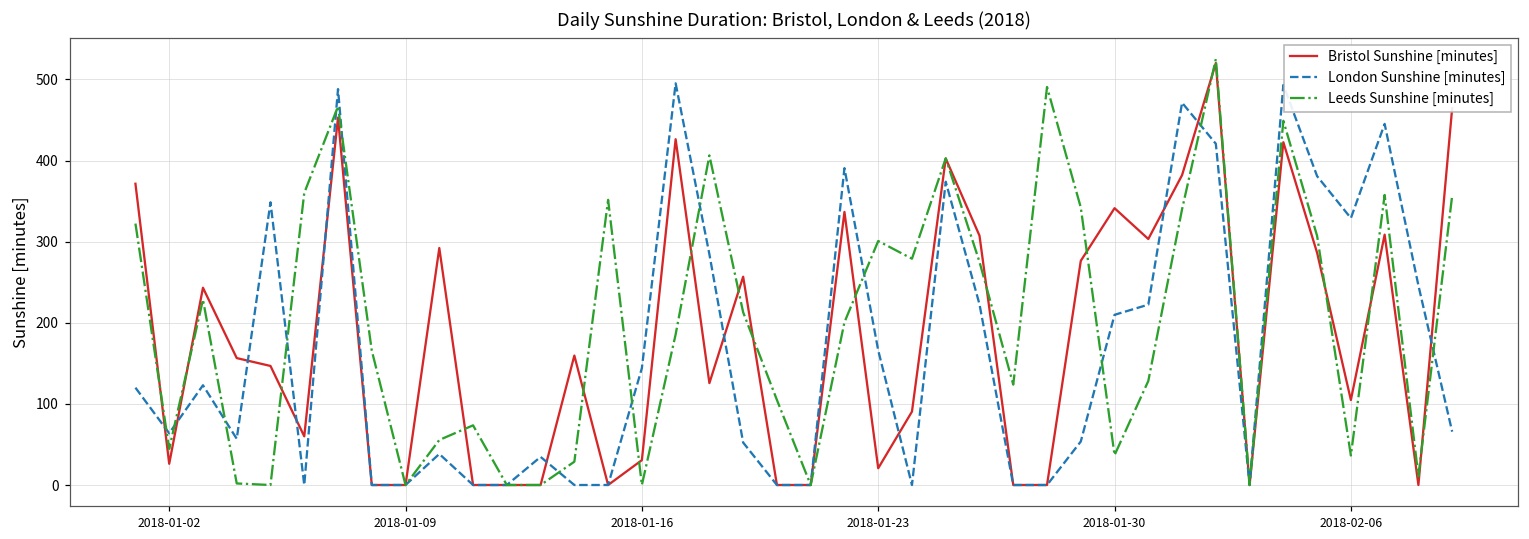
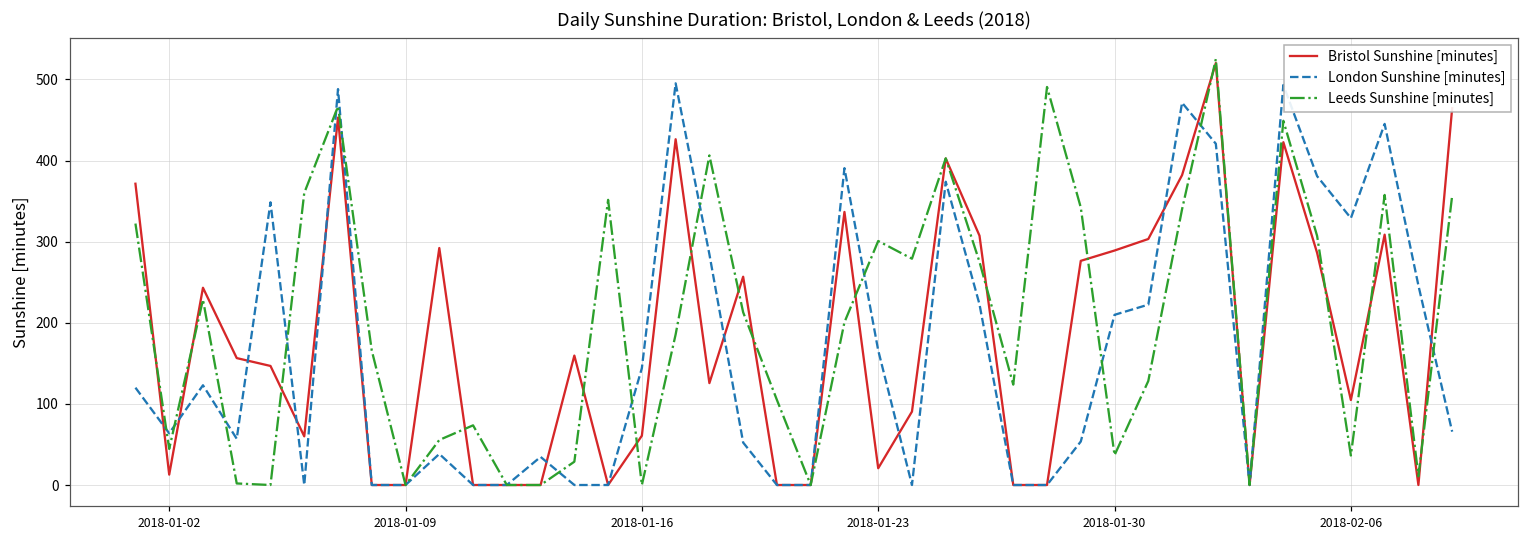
  {
    "Bristol Sunshine [minutes]": {
-     "2018-01-02": 30,
-     "2018-01-16": 30,
+     "2018-01-02": 10,
+     "2018-01-16": 60,
      "2018-01-23": 20,
-     "2018-01-30": 340,
+     "2018-01-30": 290,
      "2018-02-06": 100
    },
    "London Sunshine [minutes]": {
      "2018-01-02": 60,
      "2018-01-16": 140,
      "2018-01-23": 170,
      "2018-01-30": 210,
      "2018-02-06": 330
    },
    "Leeds Sunshine [minutes]": {
      "2018-01-02": 40,
      "2018-01-16": 0,
      "2018-01-23": 300,
      "2018-01-30": 40,
      "2018-02-06": 40
    }
  }
